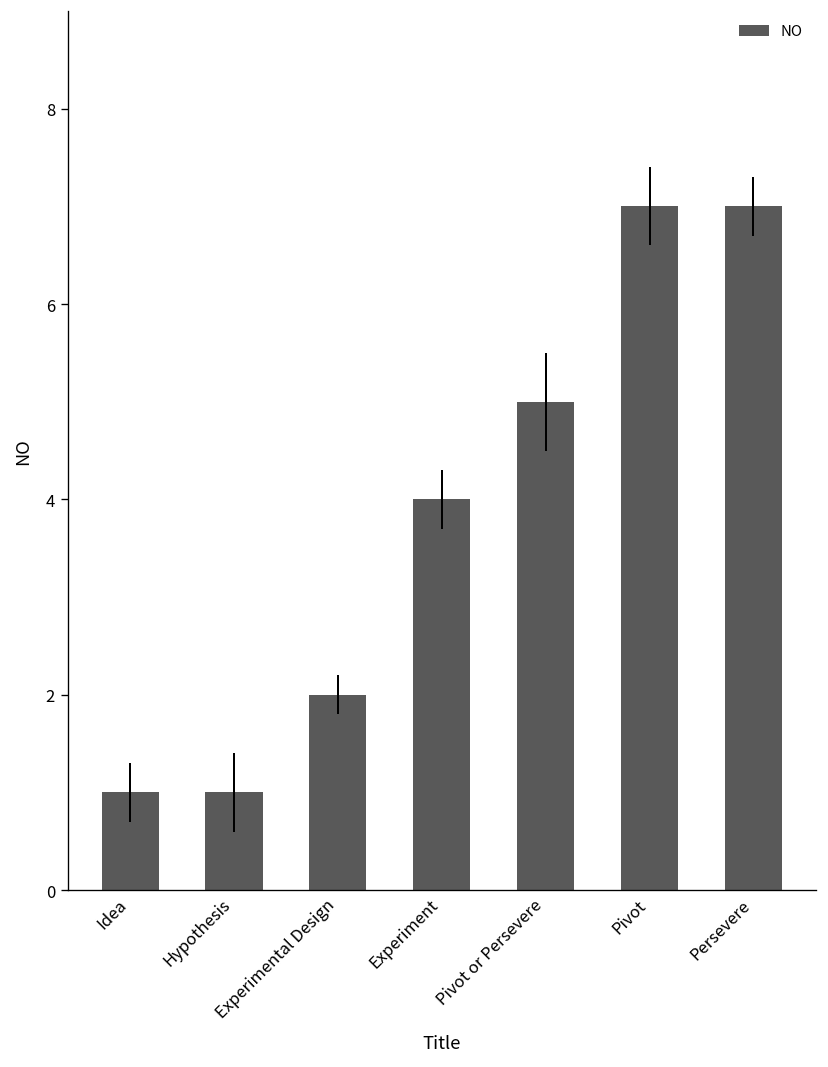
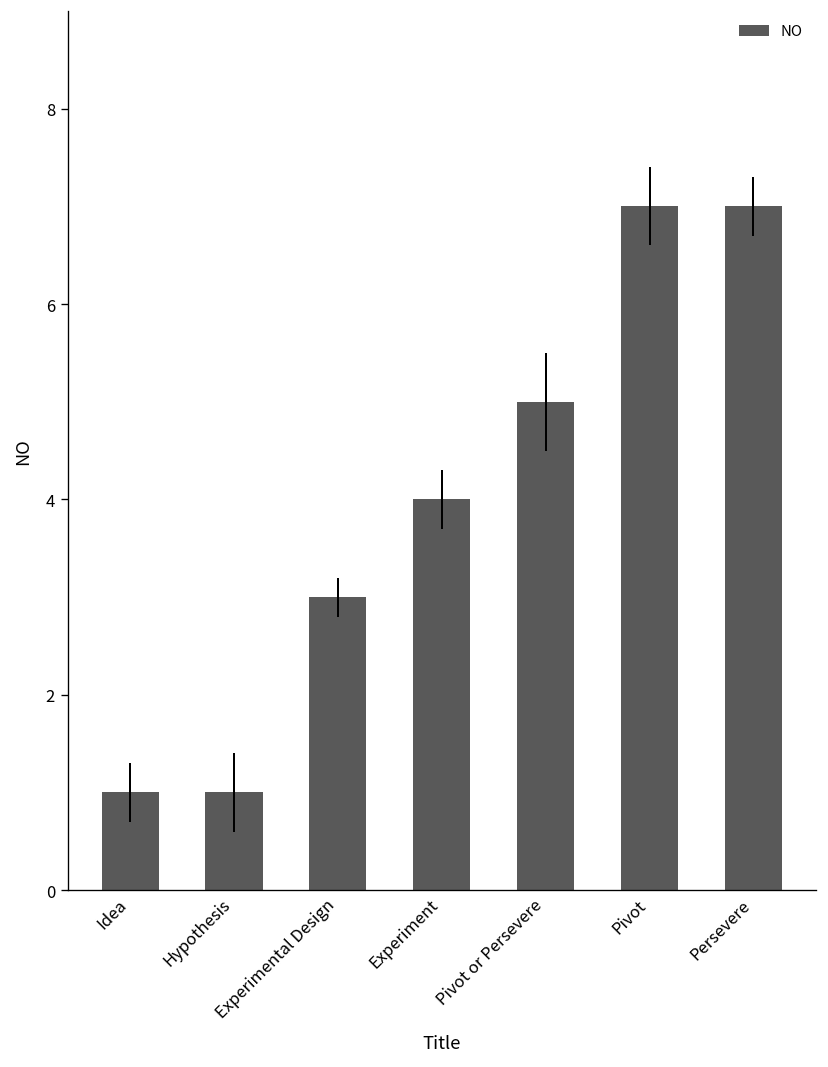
  {
    "Idea": 1,
    "Hypothesis": 1,
-   "Experimental Design": 2,
+   "Experimental Design": 3,
    "Experiment": 4,
    "Pivot or Persevere": 5,
    "Pivot": 7,
    "Persevere": 7
  }
